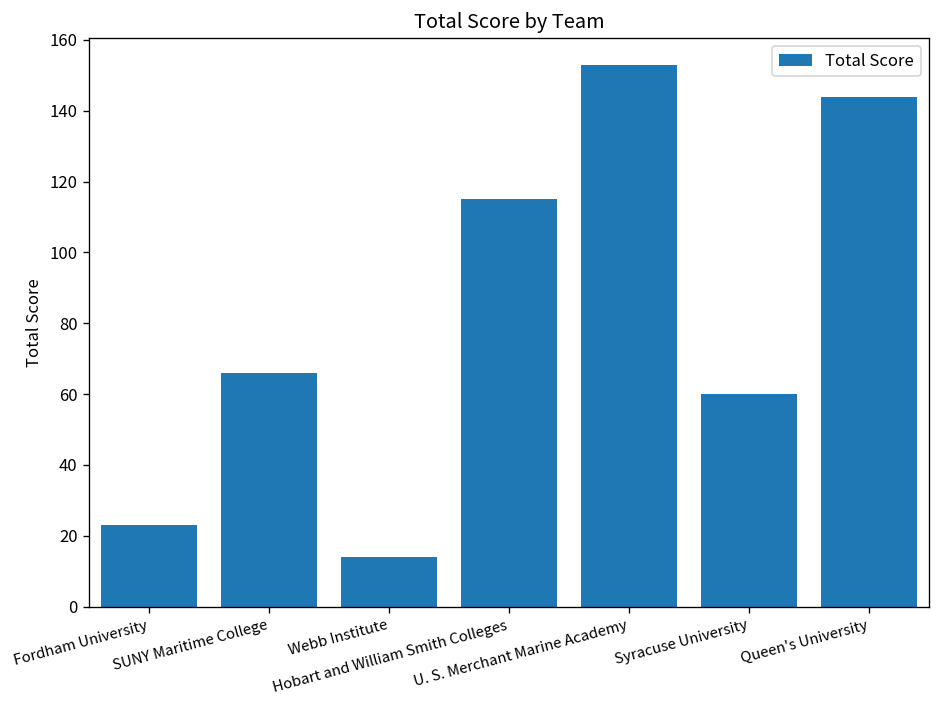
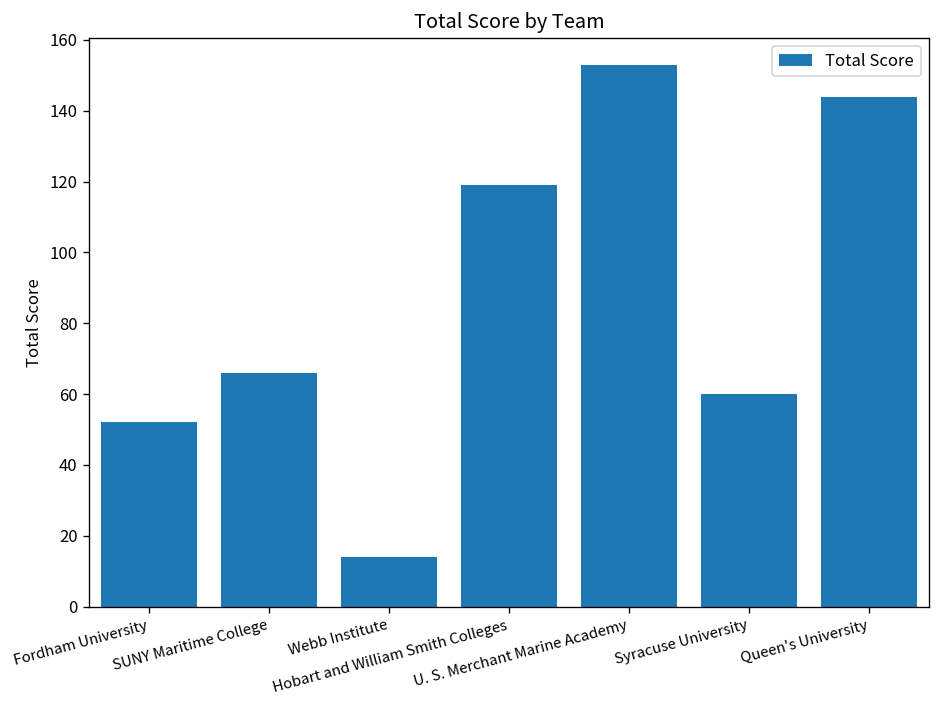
  {
-   "Fordham University": 23,
+   "Fordham University": 52,
    "SUNY Maritime College": 66,
    "Webb Institute": 14,
-   "Hobart and William Smith Colleges": 115,
+   "Hobart and William Smith Colleges": 119,
    "U. S. Merchant Marine Academy": 153,
    "Syracuse University": 60,
    "Queen's University": 144
  }
